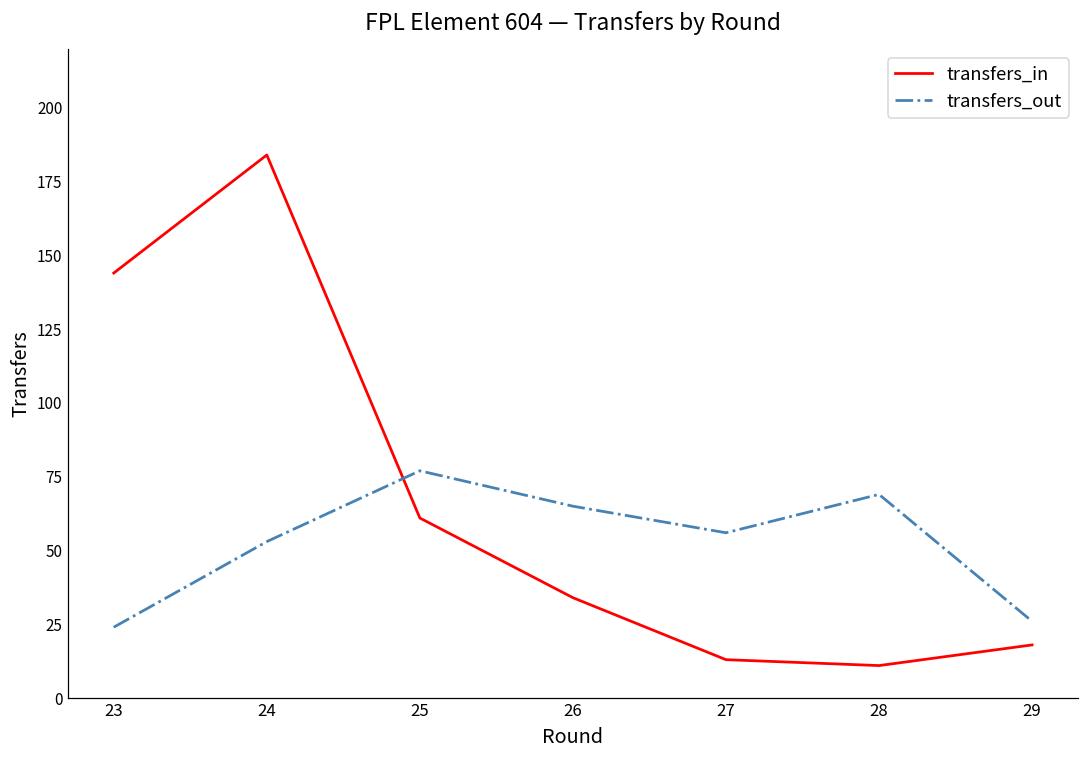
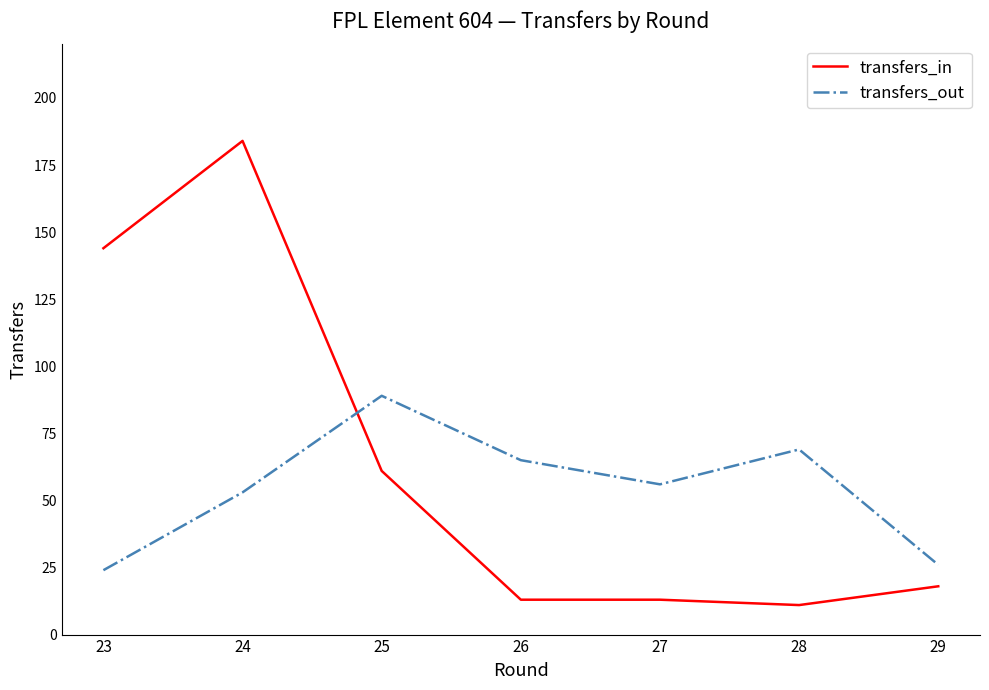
  {
    "transfers_in": {
      "23": 144,
      "24": 184,
      "25": 61,
-     "26": 34,
+     "26": 13,
      "27": 13,
      "28": 11,
      "29": 18
    },
    "transfers_out": {
      "23": 24,
      "24": 53,
-     "25": 77,
+     "25": 89,
      "26": 65,
      "27": 56,
      "28": 69,
      "29": 26
    }
  }
